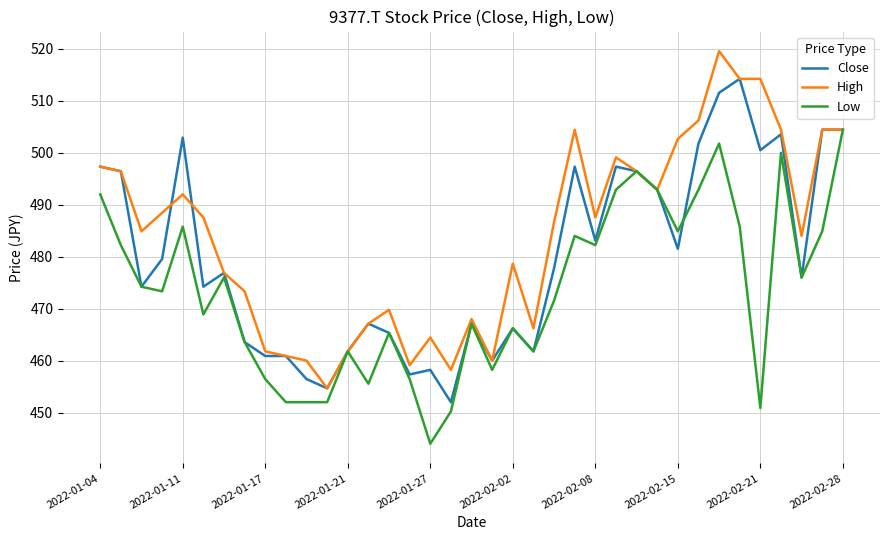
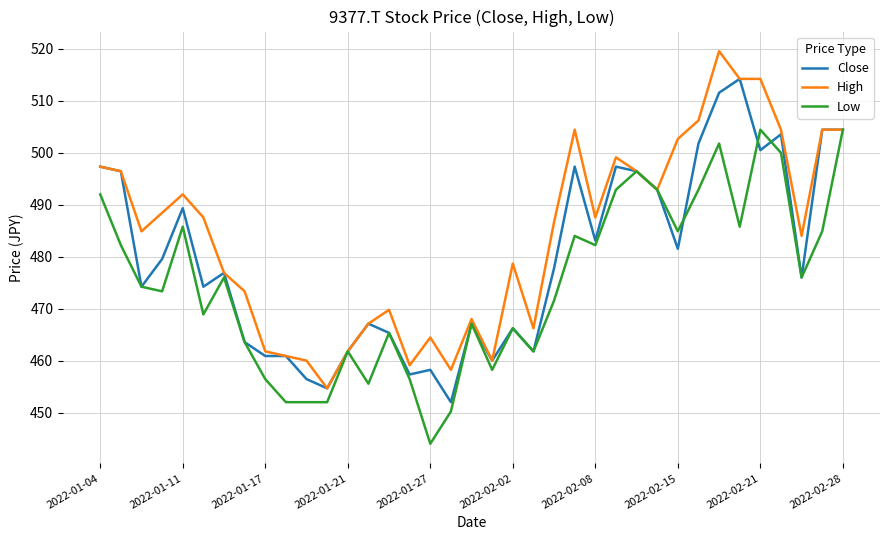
  {
    "Close": {
-     "2022-01-11": 503,
+     "2022-01-11": 489,
      "2022-01-17": 461,
      "2022-01-27": 458,
      "2022-02-08": 483,
      "2022-02-15": 482,
      "2022-02-21": 501
    },
    "High": {
      "2022-01-11": 492,
      "2022-01-17": 462,
      "2022-01-27": 464,
      "2022-02-02": 479,
      "2022-02-08": 488,
      "2022-02-15": 503,
      "2022-02-21": 514
    },
    "Low": {
      "2022-01-04": 492,
      "2022-01-11": 486,
      "2022-01-17": 456,
      "2022-01-27": 444,
      "2022-02-08": 482,
      "2022-02-15": 485,
-     "2022-02-21": 451
+     "2022-02-21": 504
    }
  }
